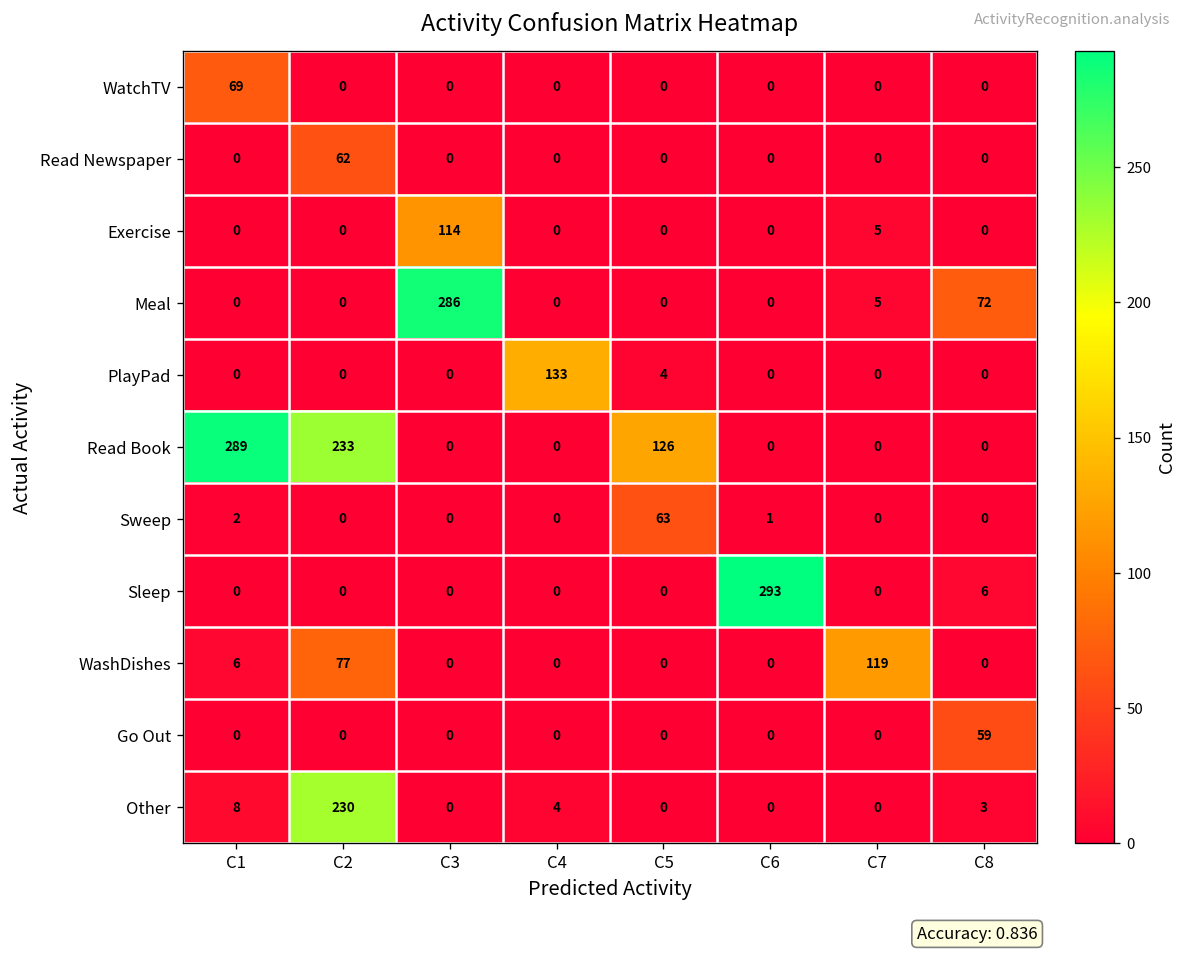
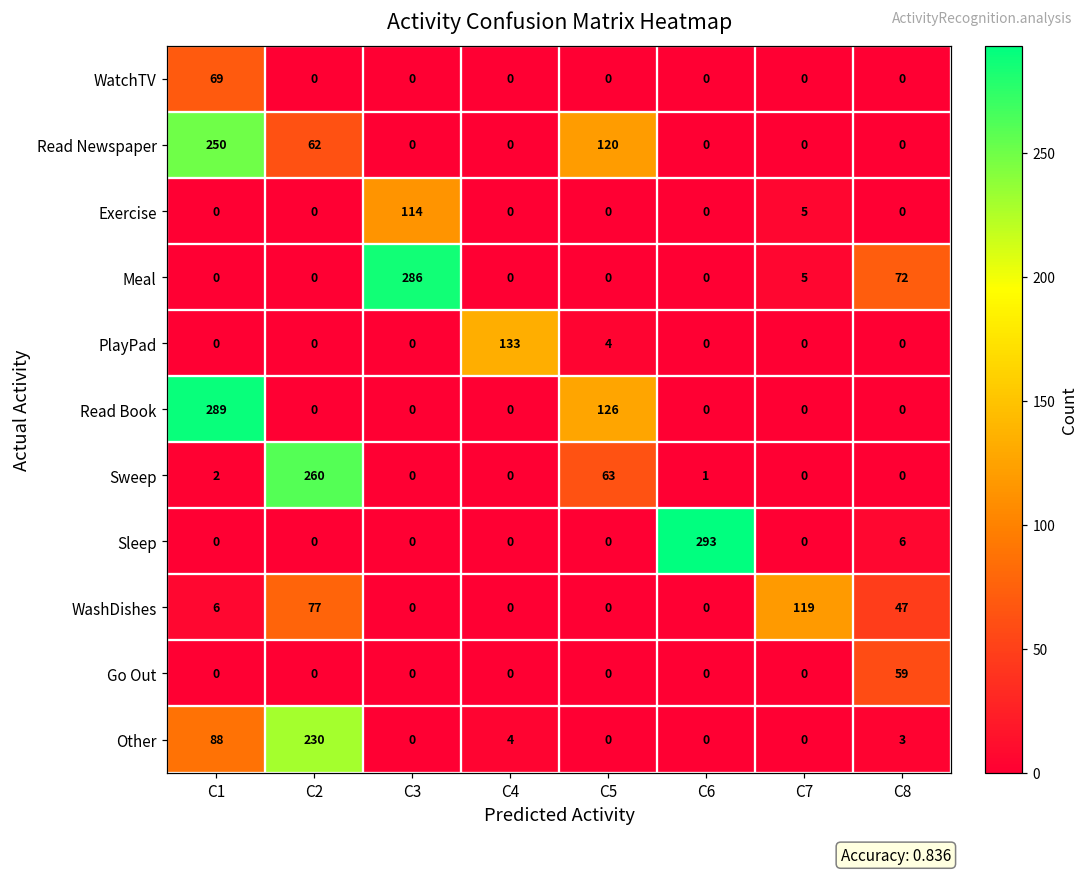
  {
    "WatchTV": {
      "C1": 69,
      "C2": 0,
      "C3": 0,
      "C4": 0,
      "C5": 0,
      "C6": 0,
      "C7": 0,
      "C8": 0
    },
    "Read Newspaper": {
-     "C1": 0,
+     "C1": 250,
      "C2": 62,
      "C3": 0,
      "C4": 0,
-     "C5": 0,
+     "C5": 120,
      "C6": 0,
      "C7": 0,
      "C8": 0
    },
    "Exercise": {
      "C1": 0,
      "C2": 0,
      "C3": 114,
      "C4": 0,
      "C5": 0,
      "C6": 0,
      "C7": 5,
      "C8": 0
    },
    "Meal": {
      "C1": 0,
      "C2": 0,
      "C3": 286,
      "C4": 0,
      "C5": 0,
      "C6": 0,
      "C7": 5,
      "C8": 72
    },
    "PlayPad": {
      "C1": 0,
      "C2": 0,
      "C3": 0,
      "C4": 133,
      "C5": 4,
      "C6": 0,
      "C7": 0,
      "C8": 0
    },
    "Read Book": {
      "C1": 289,
-     "C2": 233,
+     "C2": 0,
      "C3": 0,
      "C4": 0,
      "C5": 126,
      "C6": 0,
      "C7": 0,
      "C8": 0
    },
    "Sweep": {
      "C1": 2,
-     "C2": 0,
+     "C2": 260,
      "C3": 0,
      "C4": 0,
      "C5": 63,
      "C6": 1,
      "C7": 0,
      "C8": 0
    },
    "Sleep": {
      "C1": 0,
      "C2": 0,
      "C3": 0,
      "C4": 0,
      "C5": 0,
      "C6": 293,
      "C7": 0,
      "C8": 6
    },
    "WashDishes": {
      "C1": 6,
      "C2": 77,
      "C3": 0,
      "C4": 0,
      "C5": 0,
      "C6": 0,
      "C7": 119,
-     "C8": 0
+     "C8": 47
    },
    "Go Out": {
      "C1": 0,
      "C2": 0,
      "C3": 0,
      "C4": 0,
      "C5": 0,
      "C6": 0,
      "C7": 0,
      "C8": 59
    },
    "Other": {
-     "C1": 8,
+     "C1": 88,
      "C2": 230,
      "C3": 0,
      "C4": 4,
      "C5": 0,
      "C6": 0,
      "C7": 0,
      "C8": 3
    }
  }
